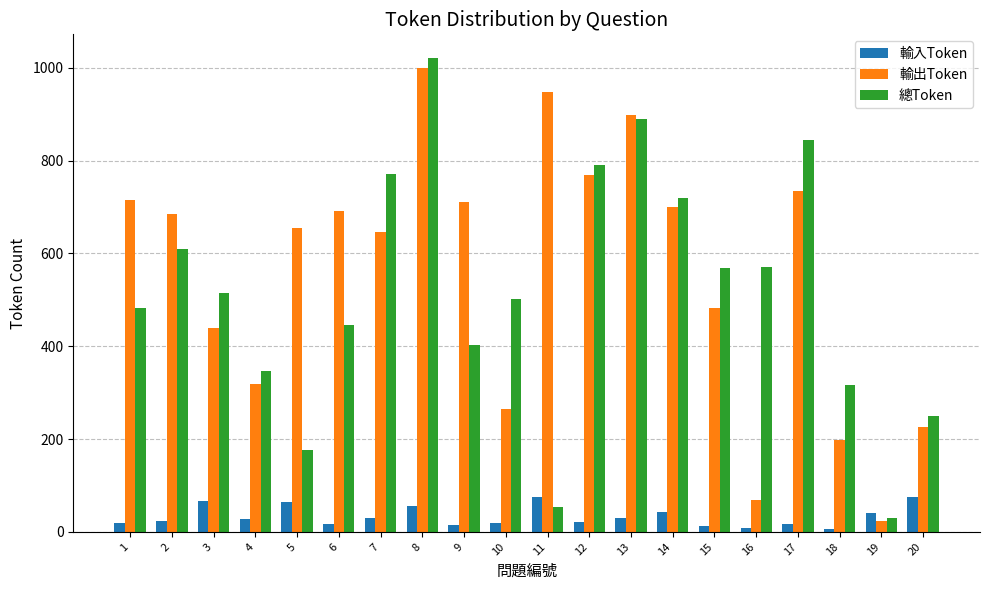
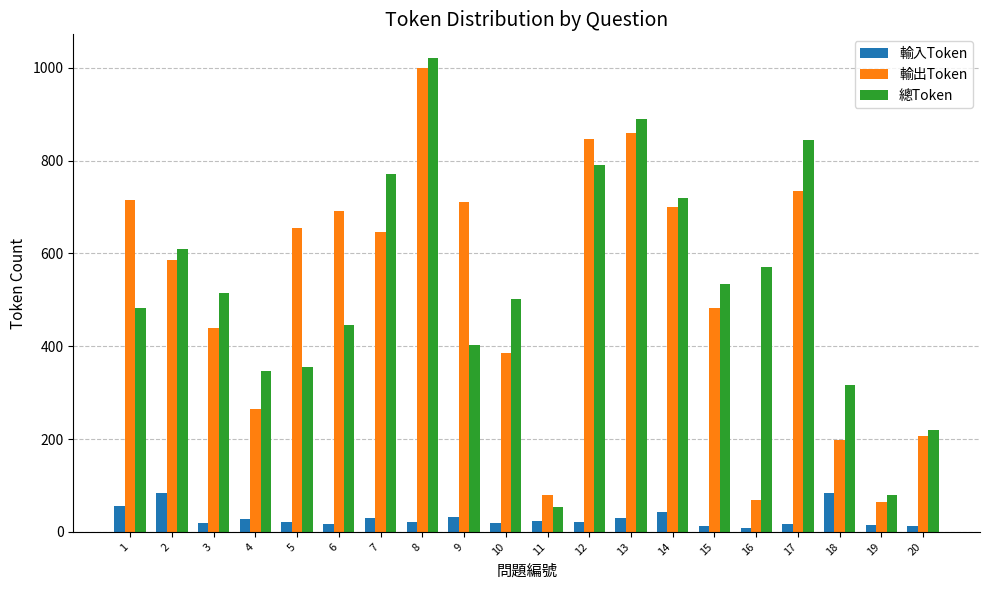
  {
    "輸入Token": {
-     "1": 20,
-     "2": 20,
-     "3": 70,
+     "1": 60,
+     "2": 80,
+     "3": 20,
      "4": 30,
-     "5": 70,
+     "5": 20,
      "6": 20,
      "7": 30,
-     "8": 60,
-     "9": 10,
+     "8": 20,
+     "9": 30,
      "10": 20,
-     "11": 80,
+     "11": 20,
      "12": 20,
      "13": 30,
      "14": 40,
      "15": 10,
      "16": 10,
      "17": 20,
-     "18": 10,
-     "19": 40,
-     "20": 80
+     "18": 80,
+     "19": 20,
+     "20": 10
    },
    "輸出Token": {
      "1": 720,
-     "2": 680,
+     "2": 590,
      "3": 440,
-     "4": 320,
+     "4": 260,
      "5": 660,
      "6": 690,
      "7": 650,
      "8": 1000,
      "9": 710,
-     "10": 270,
-     "11": 950,
-     "12": 770,
-     "13": 900,
+     "10": 390,
+     "11": 80,
+     "12": 850,
+     "13": 860,
      "14": 700,
      "15": 480,
      "16": 70,
      "17": 740,
      "18": 200,
-     "19": 20,
-     "20": 230
+     "19": 60,
+     "20": 210
    },
    "總Token": {
      "1": 480,
      "2": 610,
      "3": 520,
      "4": 350,
-     "5": 180,
+     "5": 360,
      "6": 450,
      "7": 770,
      "8": 1020,
      "9": 400,
      "10": 500,
      "11": 50,
      "12": 790,
      "13": 890,
      "14": 720,
-     "15": 570,
+     "15": 530,
      "16": 570,
      "17": 840,
      "18": 320,
-     "19": 30,
-     "20": 250
+     "19": 80,
+     "20": 220
    }
  }
